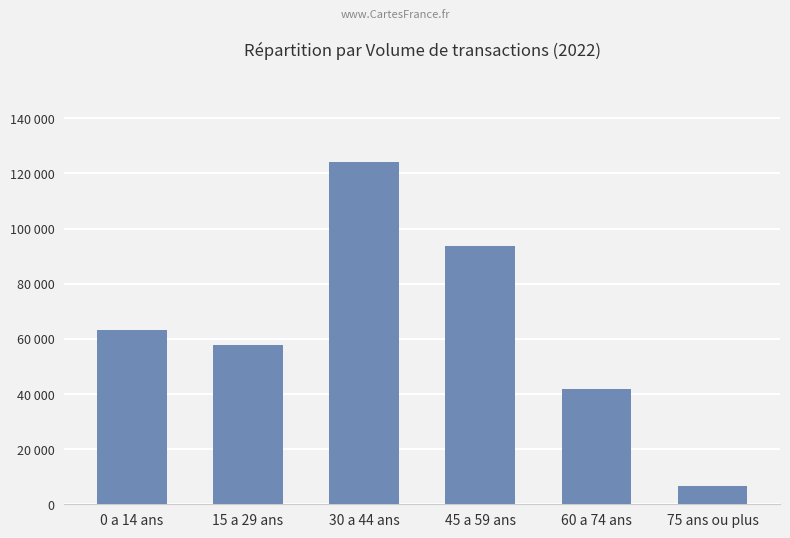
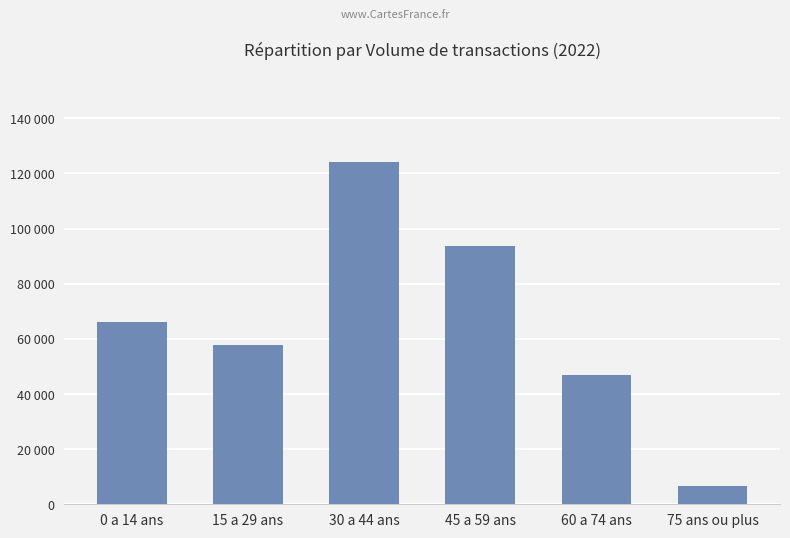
  {
-   "0 a 14 ans": 63000,
+   "0 a 14 ans": 66000,
    "15 a 29 ans": 58000,
    "30 a 44 ans": 124000,
    "45 a 59 ans": 94000,
-   "60 a 74 ans": 42000,
+   "60 a 74 ans": 47000,
    "75 ans ou plus": 6000
  }
